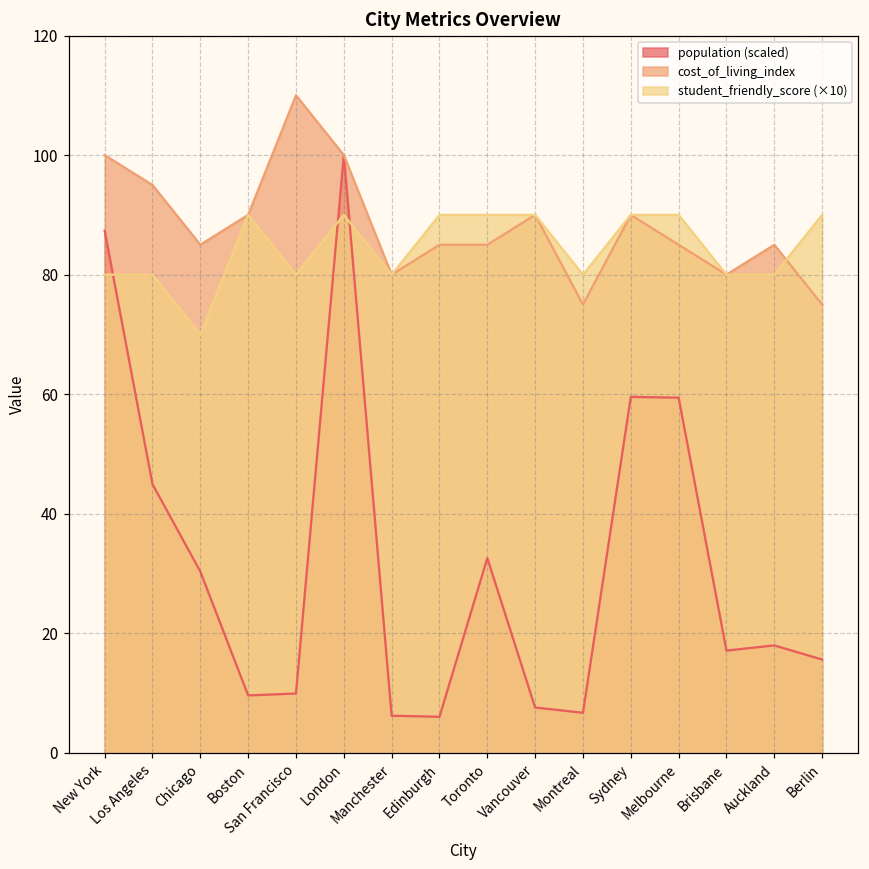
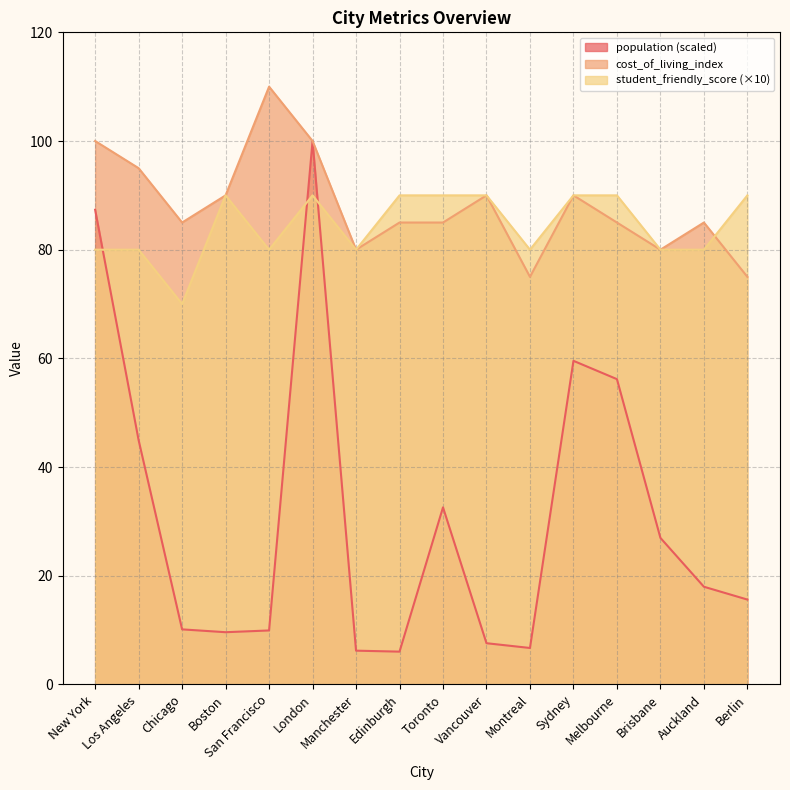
  {
    "population (scaled)": {
      "New York": 87,
      "Los Angeles": 45,
-     "Chicago": 30,
+     "Chicago": 10,
      "Boston": 10,
      "San Francisco": 10,
      "Manchester": 6,
      "Edinburgh": 6,
      "Toronto": 33,
      "Vancouver": 8,
      "Montreal": 7,
      "Sydney": 60,
-     "Melbourne": 59,
-     "Brisbane": 17,
+     "Melbourne": 56,
+     "Brisbane": 27,
      "Auckland": 18,
      "Berlin": 16
    }
  }
